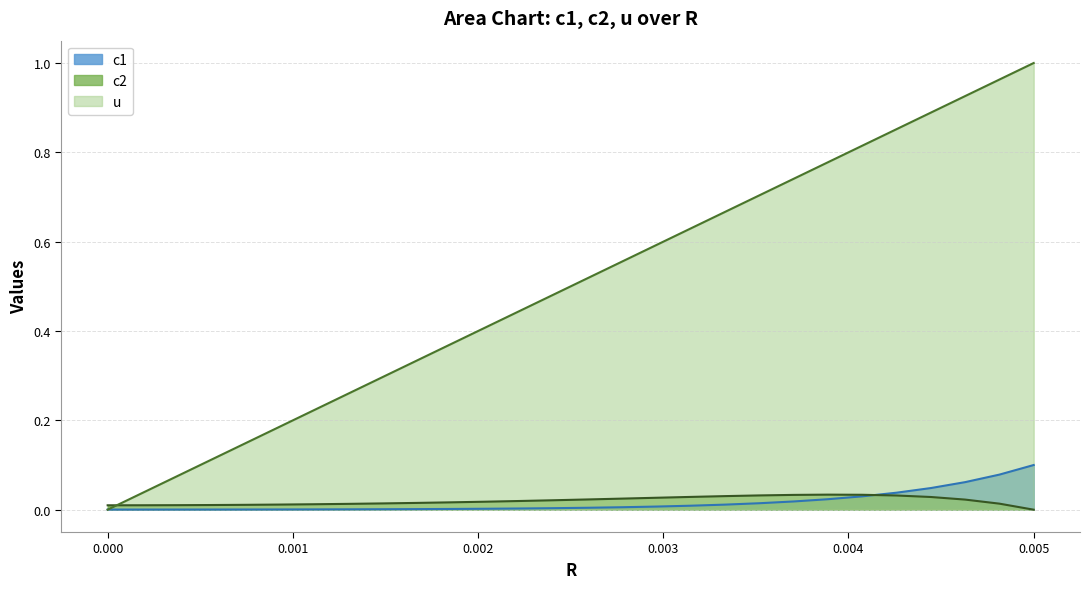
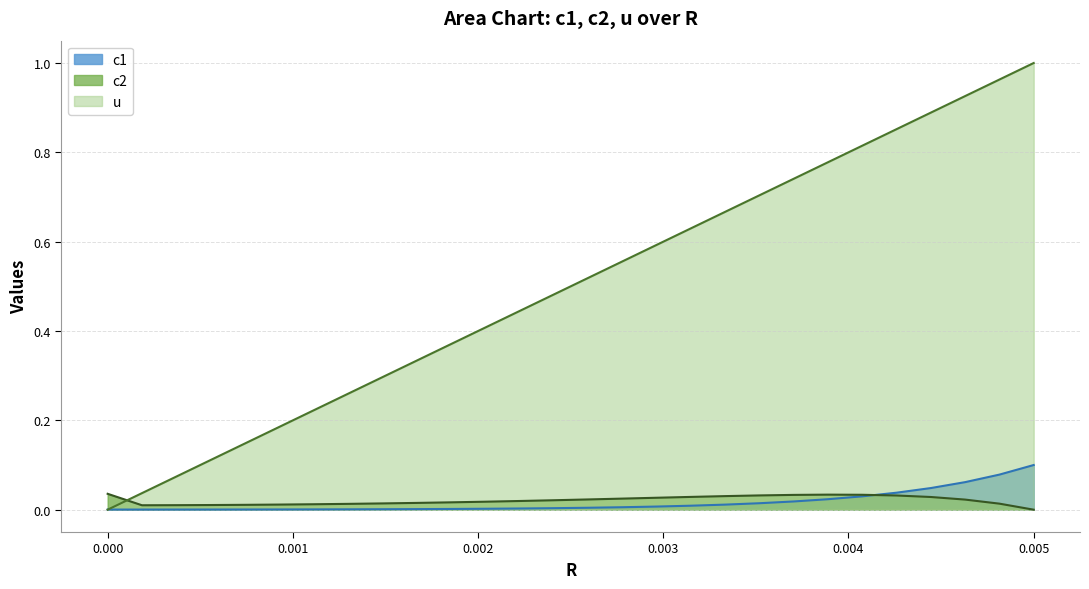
  {
    "c1": {
      "0.005": 0.10
    },
    "c2": {
-     "0.000": 0.01,
+     "0.000": 0.04,
      "0.005": 0.00
    },
    "u": {
      "0.005": 1.00
    }
  }
